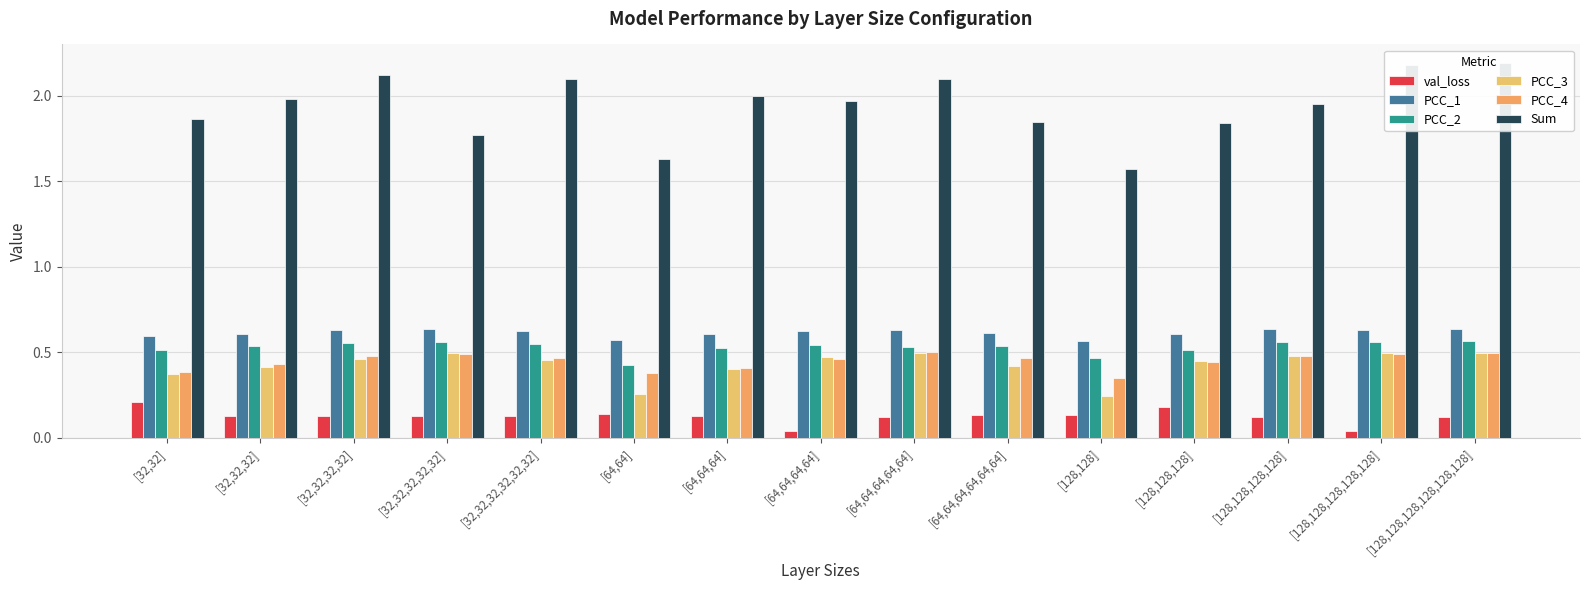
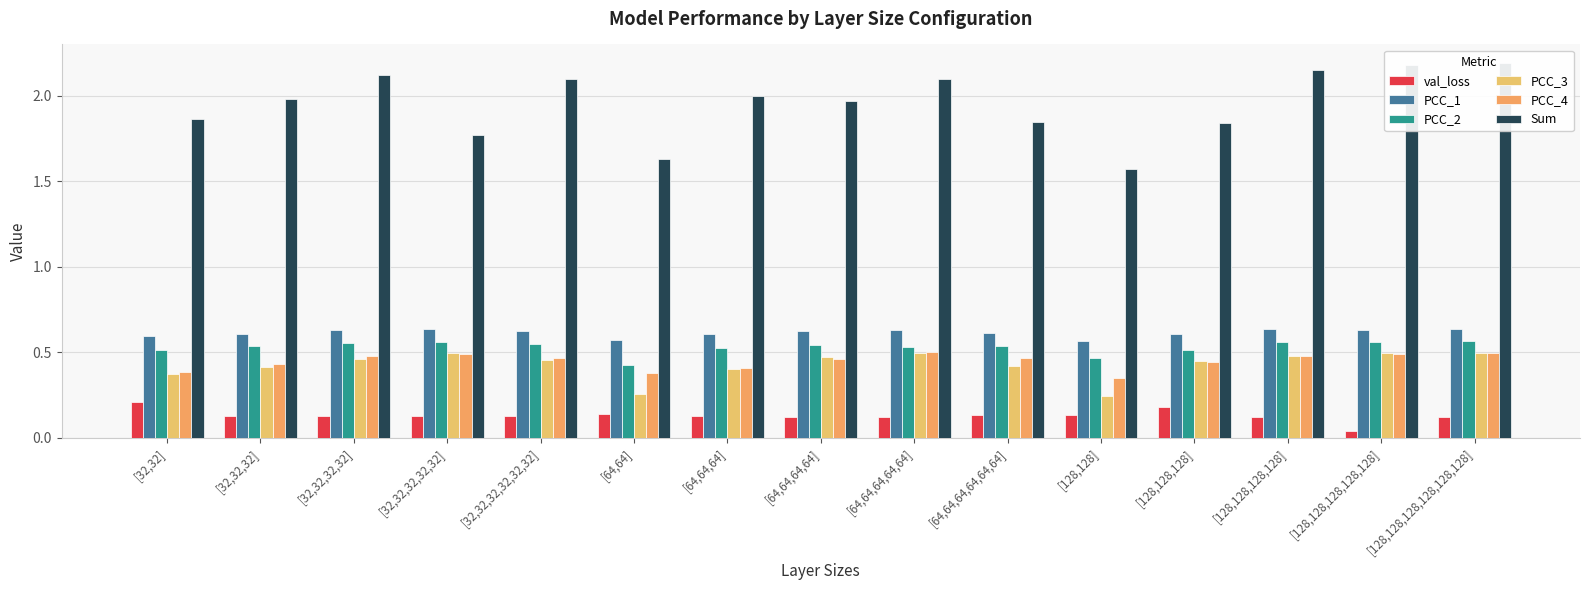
  {
    "val_loss": {
      "[32,32]": 0.21,
      "[32,32,32]": 0.12,
      "[32,32,32,32]": 0.12,
      "[32,32,32,32,32]": 0.13,
      "[32,32,32,32,32,32]": 0.13,
      "[64,64]": 0.14,
      "[64,64,64]": 0.12,
-     "[64,64,64,64]": 0.04,
+     "[64,64,64,64]": 0.12,
      "[64,64,64,64,64]": 0.12,
      "[64,64,64,64,64,64]": 0.13,
      "[128,128]": 0.13,
      "[128,128,128]": 0.18,
      "[128,128,128,128]": 0.12,
      "[128,128,128,128,128]": 0.04,
      "[128,128,128,128,128,128]": 0.12
    },
    "Sum": {
      "[32,32]": 1.87,
      "[32,32,32]": 1.98,
      "[32,32,32,32]": 2.12,
      "[32,32,32,32,32]": 1.77,
      "[32,32,32,32,32,32]": 2.10,
      "[64,64]": 1.63,
      "[64,64,64]": 2.00,
      "[64,64,64,64]": 1.97,
      "[64,64,64,64,64]": 2.10,
      "[64,64,64,64,64,64]": 1.84,
      "[128,128]": 1.57,
      "[128,128,128]": 1.84,
-     "[128,128,128,128]": 1.95
+     "[128,128,128,128]": 2.15
    }
  }
